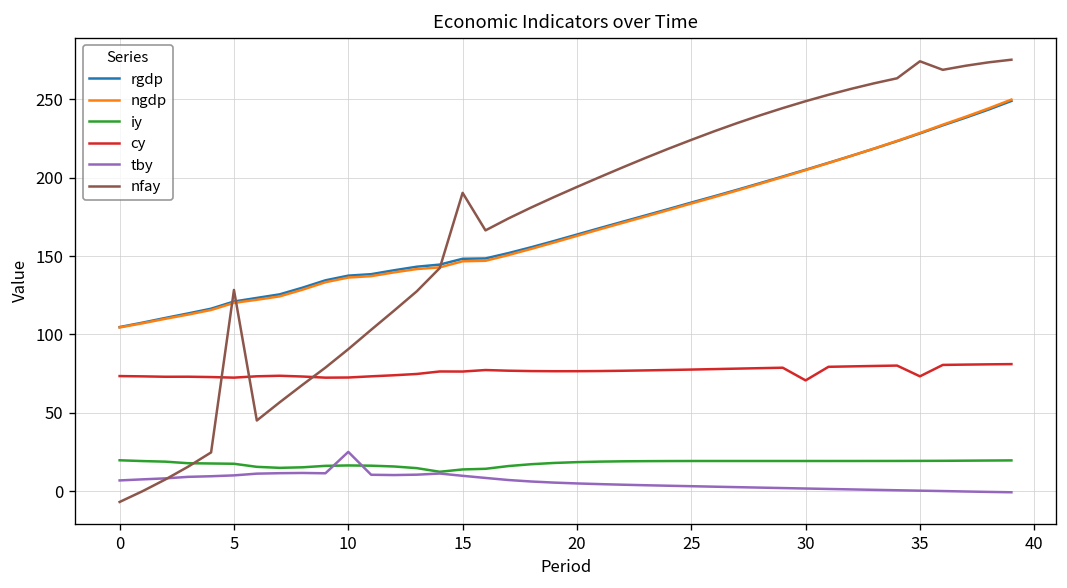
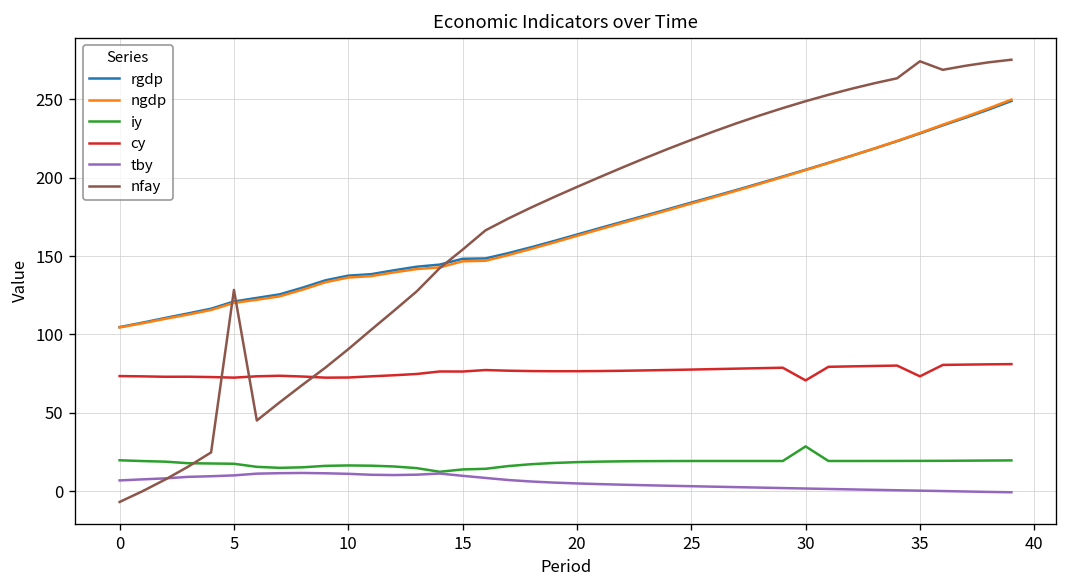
  {
    "iy": {
      "0": 20,
      "5": 17,
      "10": 16,
      "15": 14,
      "20": 19,
      "25": 19,
-     "30": 19,
+     "30": 29,
      "35": 19
    },
    "cy": {
      "0": 73,
      "5": 72,
      "10": 73,
      "15": 76,
      "20": 77,
      "25": 78,
      "30": 71,
      "35": 73
    },
    "tby": {
      "0": 7,
      "5": 10,
-     "10": 25,
+     "10": 11,
      "15": 10,
      "20": 5,
      "25": 3,
      "30": 2,
      "35": 0
    },
    "nfay": {
      "0": -7,
      "5": 128,
      "10": 91,
-     "15": 190,
+     "15": 154,
      "20": 194,
      "25": 224,
      "30": 249,
      "35": 274
    }
  }
